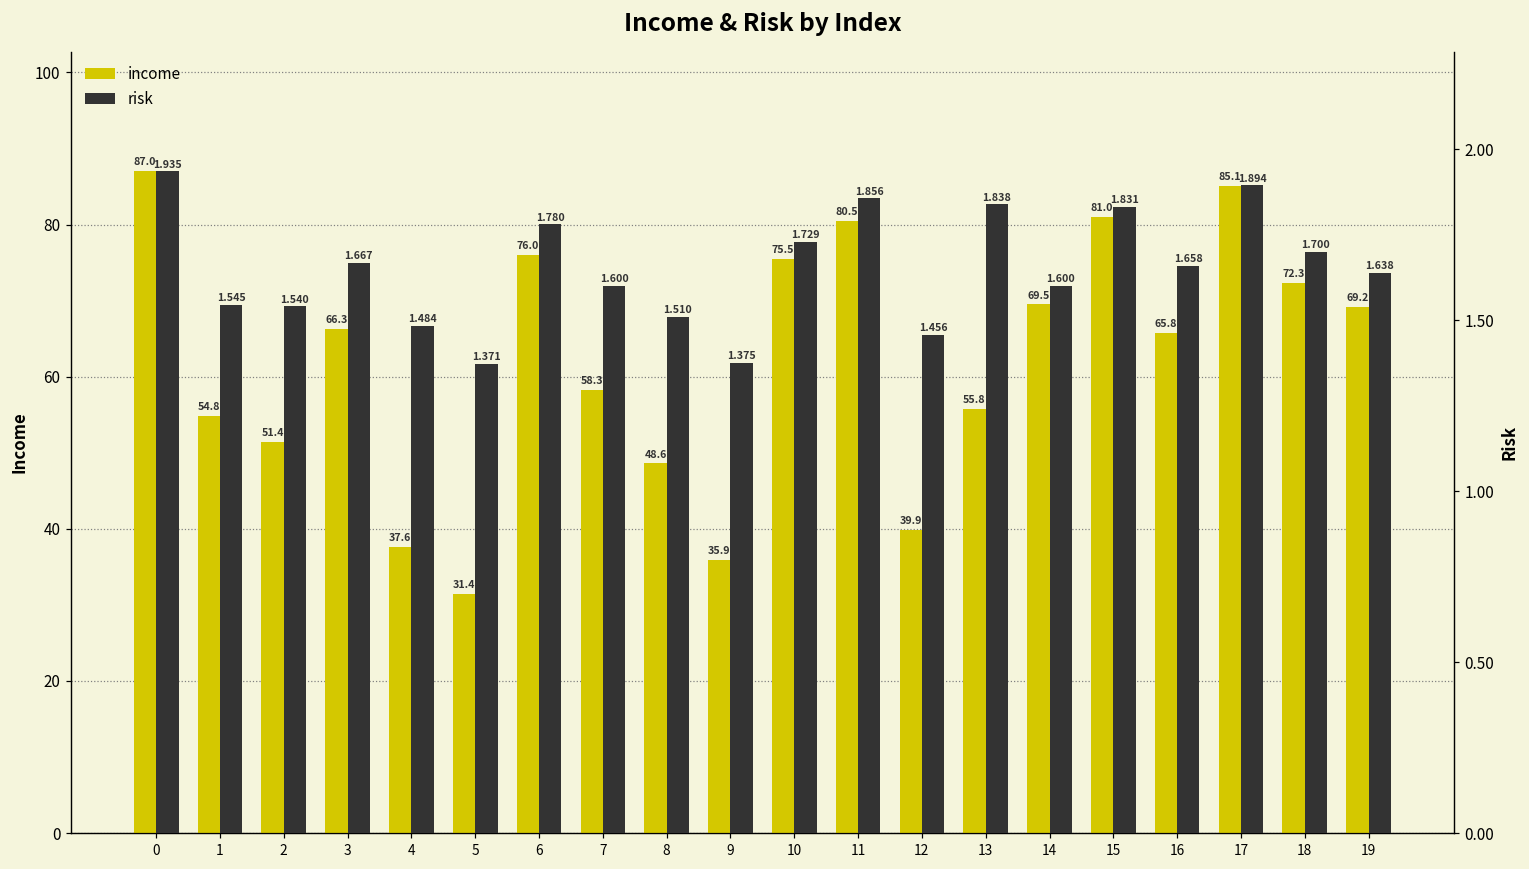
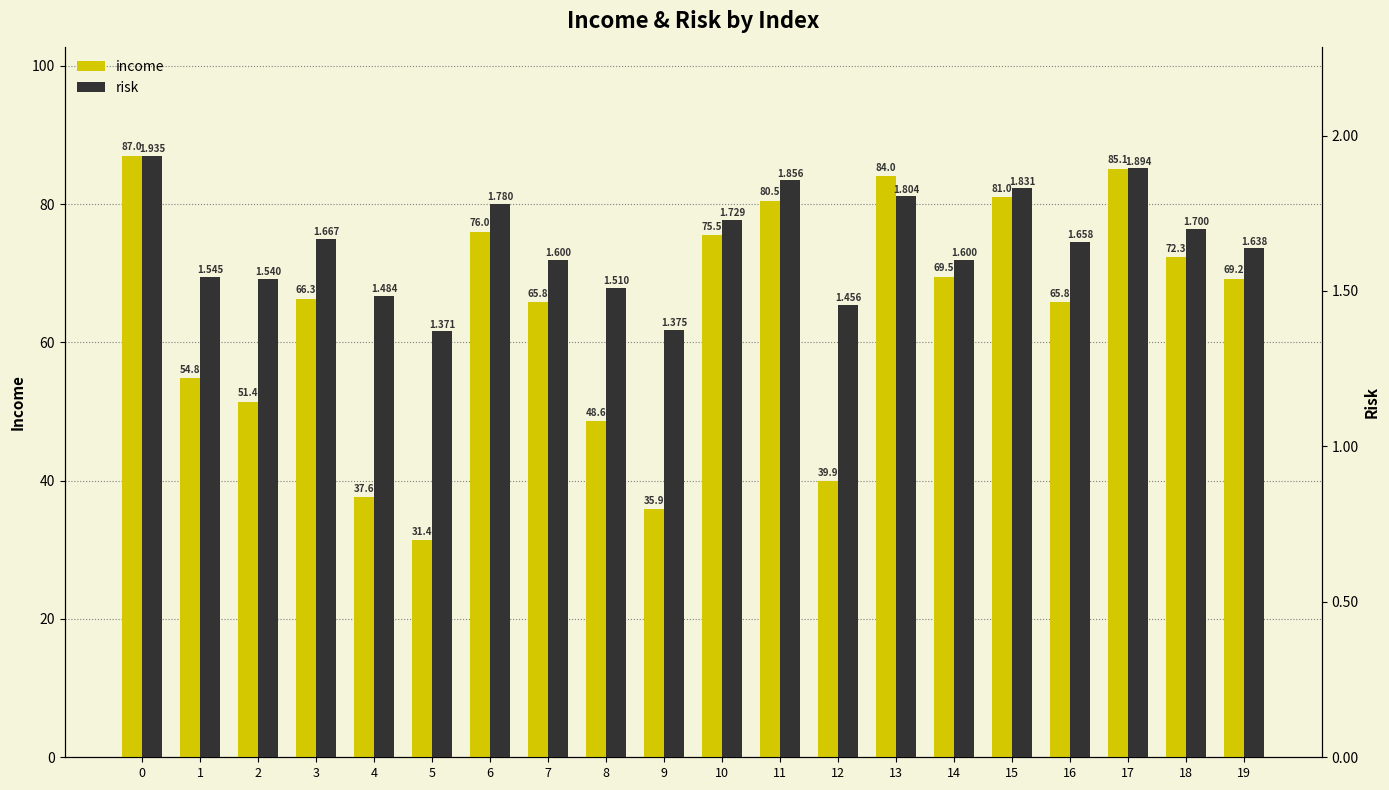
  {
    "income": {
      "0": 87.0,
      "1": 54.8,
      "2": 51.4,
      "3": 66.3,
      "4": 37.6,
      "5": 31.4,
      "6": 76.0,
-     "7": 58.3,
+     "7": 65.8,
      "8": 48.6,
      "9": 35.9,
      "10": 75.5,
      "11": 80.5,
      "12": 39.9,
-     "13": 55.8,
+     "13": 84.0,
      "14": 69.5,
      "15": 81.0,
      "16": 65.8,
      "17": 85.1,
      "18": 72.3,
      "19": 69.2
    },
    "risk": {
      "0": 1.935,
      "1": 1.545,
      "2": 1.540,
      "3": 1.667,
      "4": 1.484,
      "5": 1.371,
      "6": 1.780,
      "7": 1.600,
      "8": 1.510,
      "9": 1.375,
      "10": 1.729,
      "11": 1.856,
      "12": 1.456,
-     "13": 1.838,
+     "13": 1.804,
      "14": 1.600,
      "15": 1.831,
      "16": 1.658,
      "17": 1.894,
      "18": 1.700,
      "19": 1.638
    }
  }
